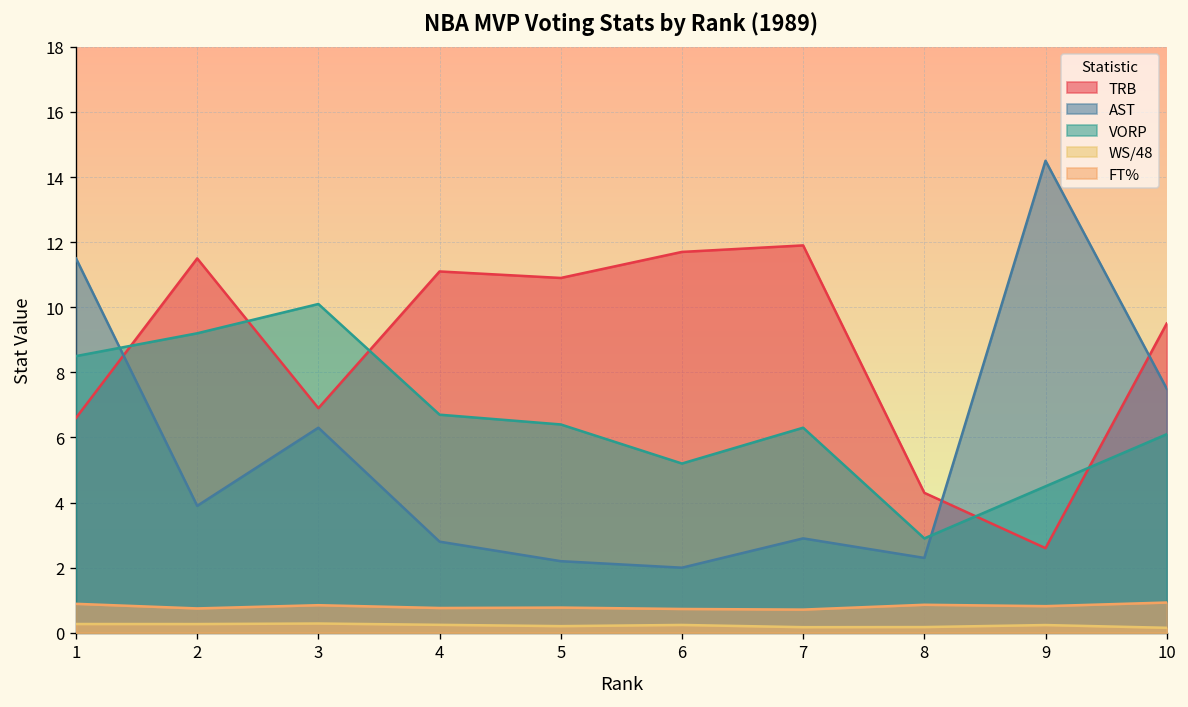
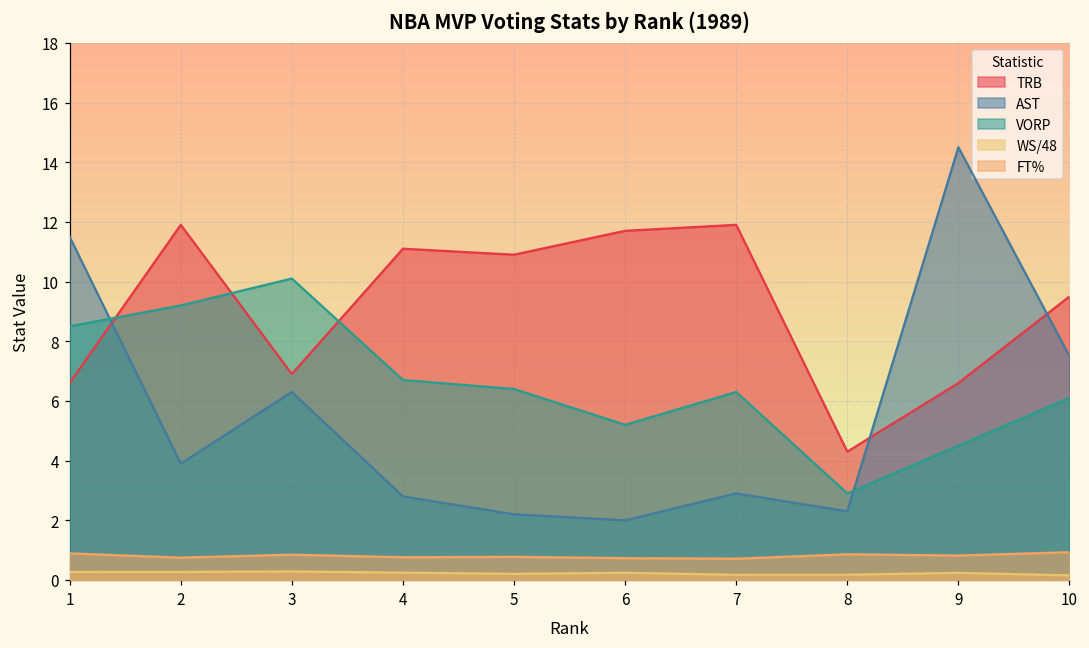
  {
    "TRB": {
      "1": 6.6,
-     "2": 11.5,
+     "2": 11.9,
      "3": 6.9,
      "4": 11.1,
      "5": 10.9,
      "6": 11.7,
      "7": 11.9,
      "8": 4.3,
-     "9": 2.6,
+     "9": 6.6,
      "10": 9.5
    }
  }
